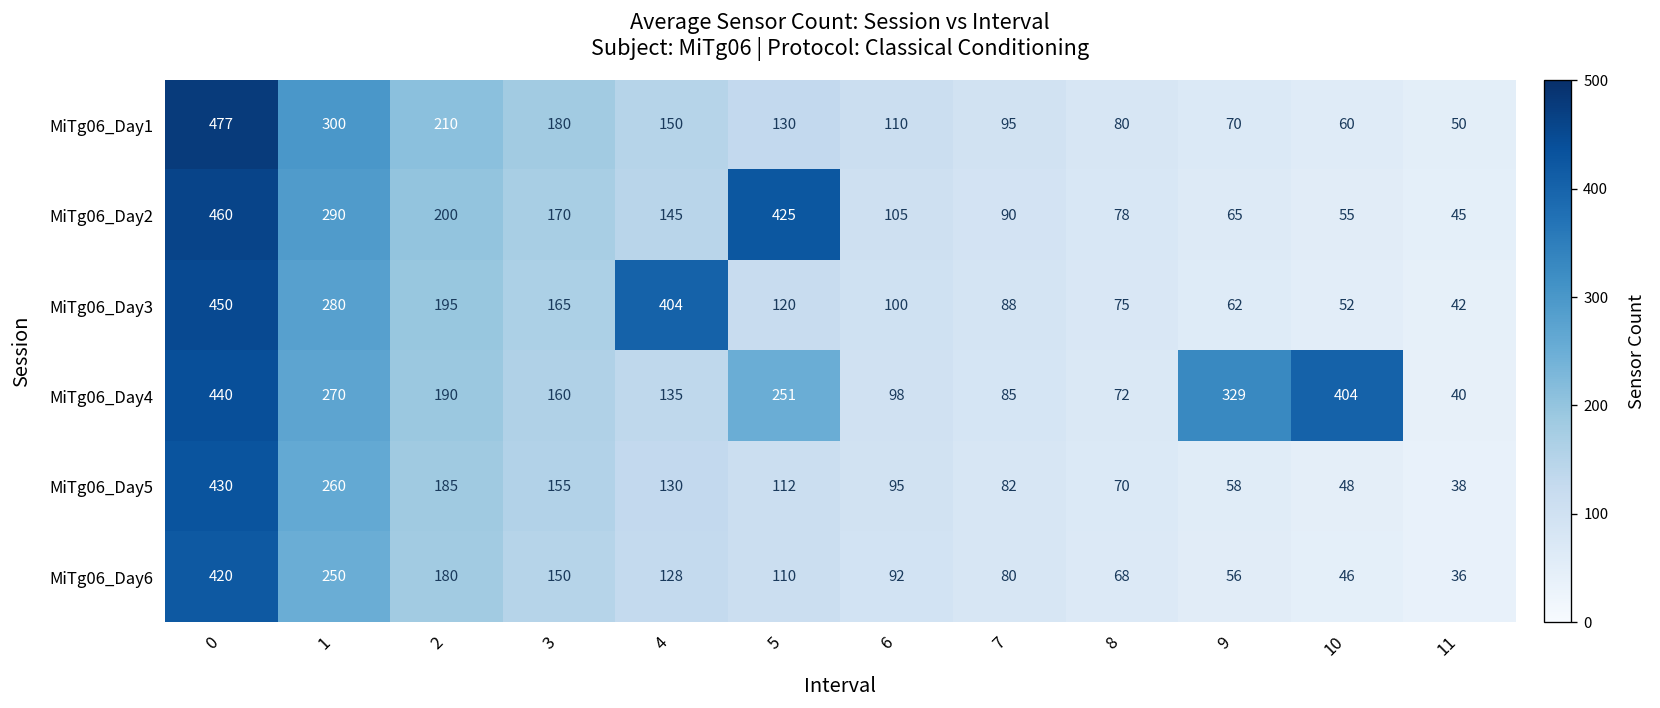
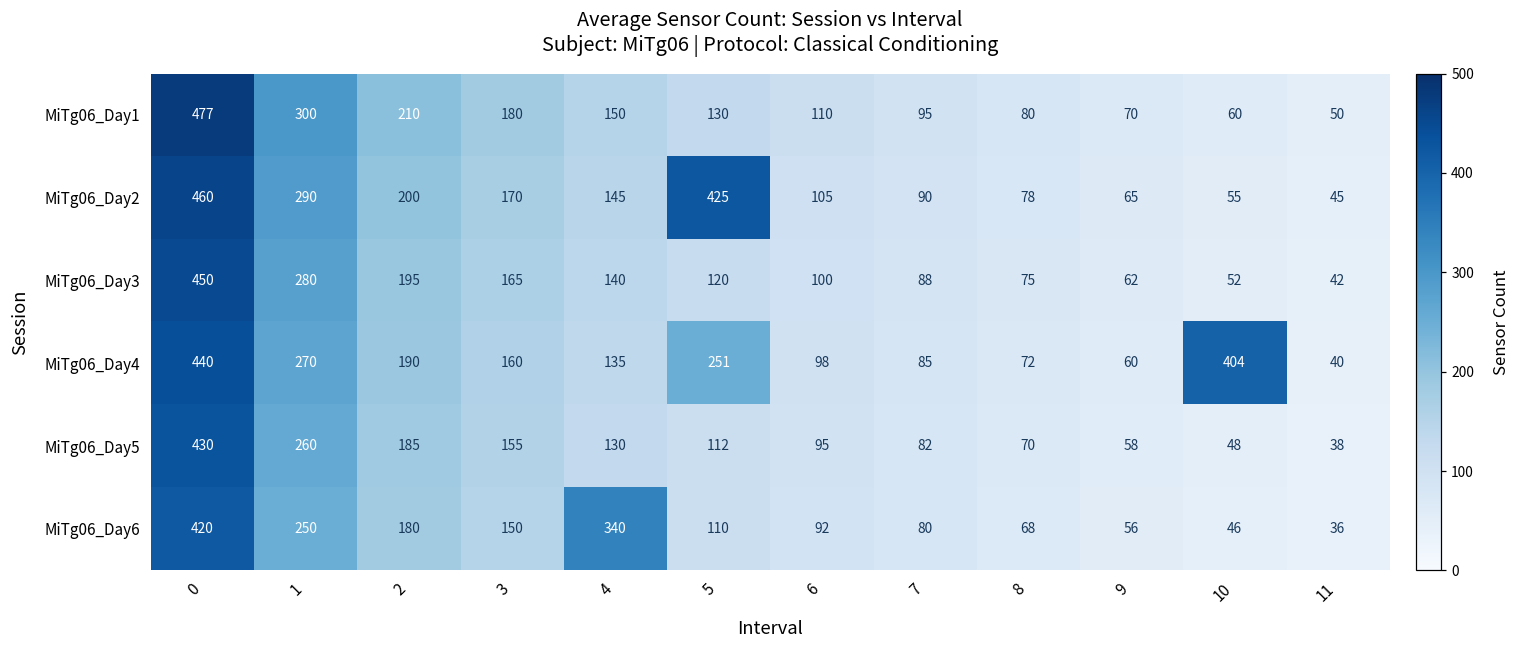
  {
    "MiTg06_Day1": {
      "0": 477,
      "1": 300,
      "2": 210,
      "3": 180,
      "4": 150,
      "5": 130,
      "6": 110,
      "7": 95,
      "8": 80,
      "9": 70,
      "10": 60,
      "11": 50
    },
    "MiTg06_Day2": {
      "0": 460,
      "1": 290,
      "2": 200,
      "3": 170,
      "4": 145,
      "5": 425,
      "6": 105,
      "7": 90,
      "8": 78,
      "9": 65,
      "10": 55,
      "11": 45
    },
    "MiTg06_Day3": {
      "0": 450,
      "1": 280,
      "2": 195,
      "3": 165,
-     "4": 404,
+     "4": 140,
      "5": 120,
      "6": 100,
      "7": 88,
      "8": 75,
      "9": 62,
      "10": 52,
      "11": 42
    },
    "MiTg06_Day4": {
      "0": 440,
      "1": 270,
      "2": 190,
      "3": 160,
      "4": 135,
      "5": 251,
      "6": 98,
      "7": 85,
      "8": 72,
-     "9": 329,
+     "9": 60,
      "10": 404,
      "11": 40
    },
    "MiTg06_Day5": {
      "0": 430,
      "1": 260,
      "2": 185,
      "3": 155,
      "4": 130,
      "5": 112,
      "6": 95,
      "7": 82,
      "8": 70,
      "9": 58,
      "10": 48,
      "11": 38
    },
    "MiTg06_Day6": {
      "0": 420,
      "1": 250,
      "2": 180,
      "3": 150,
-     "4": 128,
+     "4": 340,
      "5": 110,
      "6": 92,
      "7": 80,
      "8": 68,
      "9": 56,
      "10": 46,
      "11": 36
    }
  }
